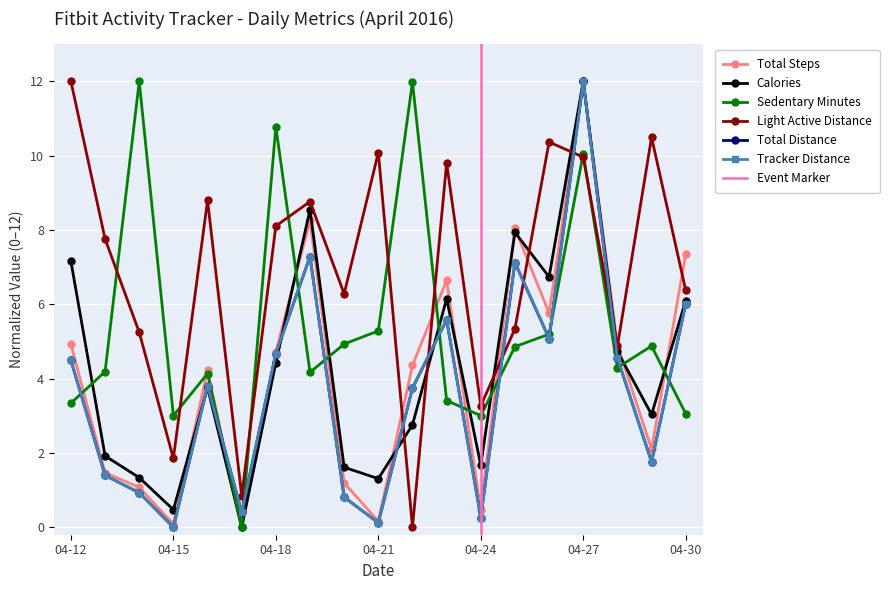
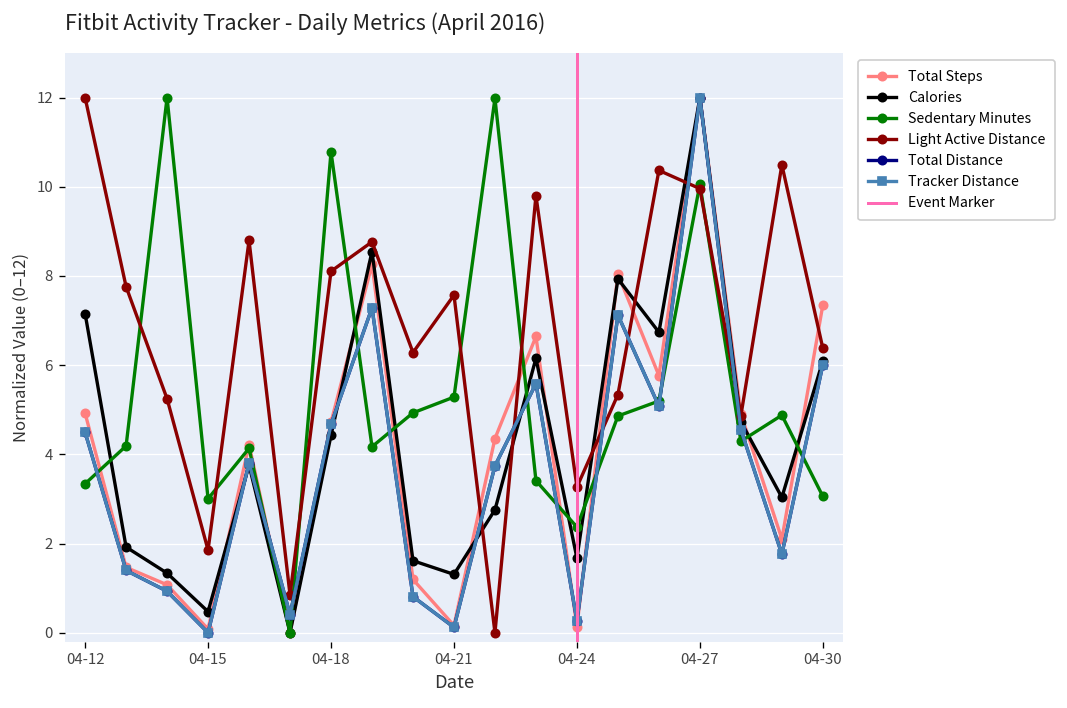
  {
    "Total Steps": {
      "04-12": 4.9,
      "04-15": 0.1,
-     "04-24": 0.5,
+     "04-24": 0.1,
      "04-30": 7.4
    },
    "Calories": {
      "04-12": 7.2,
      "04-15": 0.5,
      "04-18": 4.4,
      "04-21": 1.3,
      "04-24": 1.7,
      "04-30": 6.1
    },
    "Sedentary Minutes": {
      "04-12": 3.3,
      "04-15": 3.0,
      "04-18": 10.8,
      "04-21": 5.3,
-     "04-24": 3.0,
+     "04-24": 2.4,
      "04-27": 10.1,
      "04-30": 3.1
    },
    "Light Active Distance": {
      "04-12": 12.0,
      "04-15": 1.9,
      "04-18": 8.1,
-     "04-21": 10.1,
+     "04-21": 7.6,
      "04-24": 3.3,
      "04-27": 10.0,
      "04-30": 6.4
    },
    "Tracker Distance": {
      "04-12": 4.5,
      "04-15": 0.0,
      "04-24": 0.3,
      "04-30": 6.0
    }
  }
